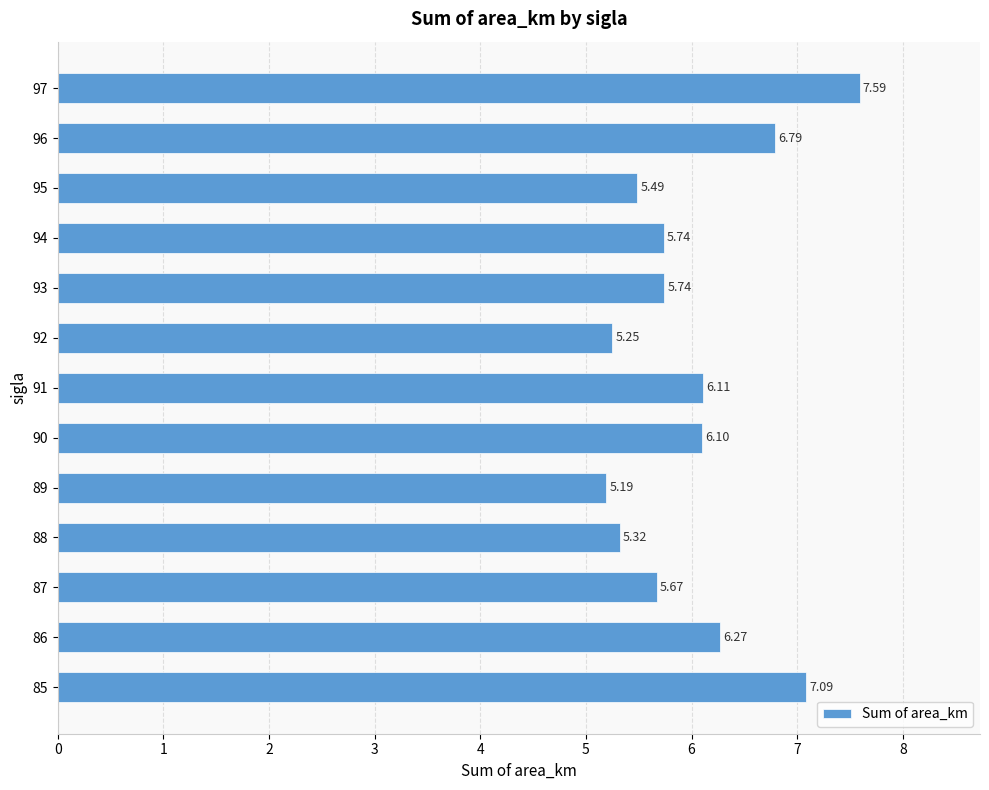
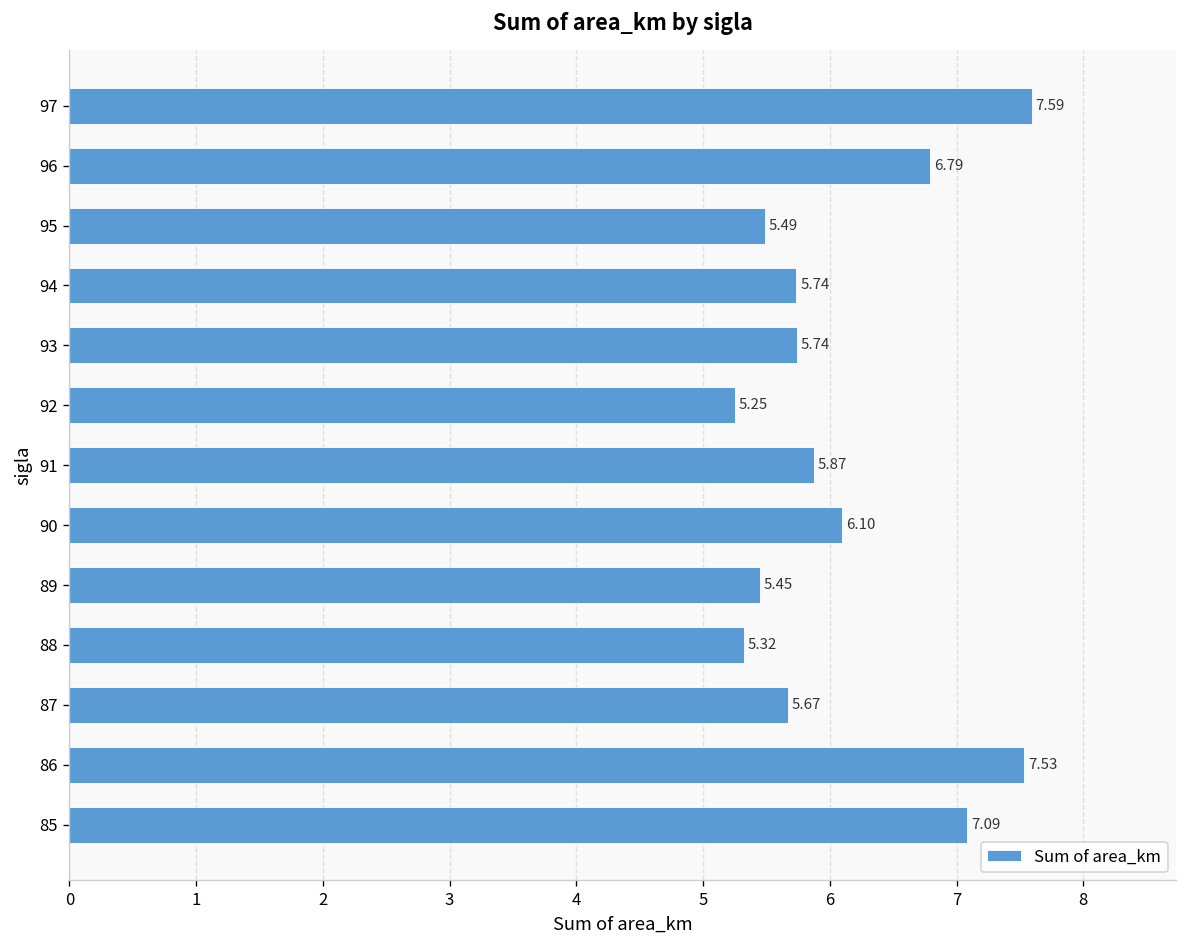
  {
    "97": 7.59,
    "96": 6.79,
    "95": 5.49,
    "94": 5.74,
    "93": 5.74,
    "92": 5.25,
-   "91": 6.11,
+   "91": 5.87,
    "90": 6.10,
-   "89": 5.19,
+   "89": 5.45,
    "88": 5.32,
    "87": 5.67,
-   "86": 6.27,
+   "86": 7.53,
    "85": 7.09
  }
